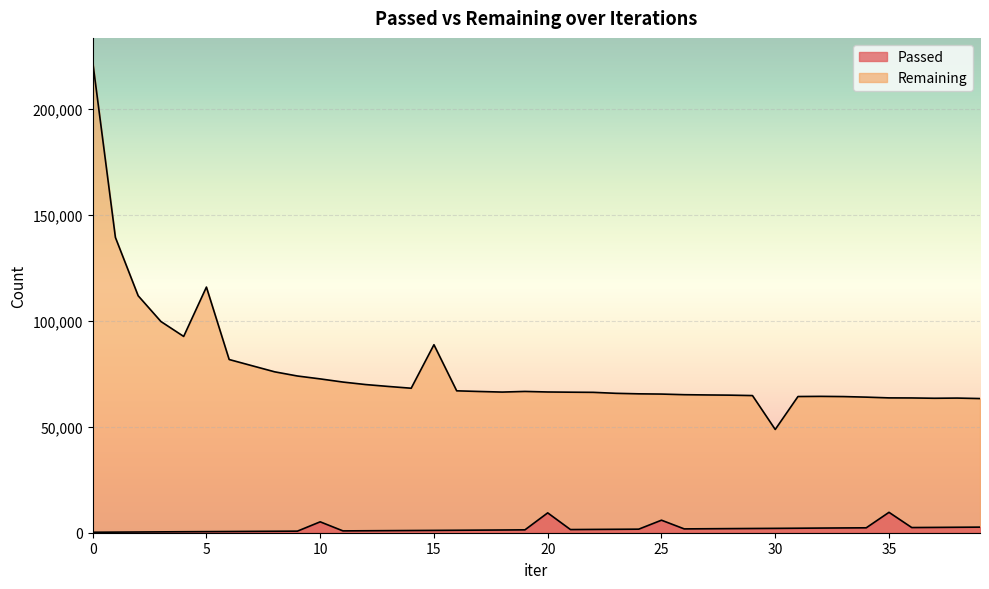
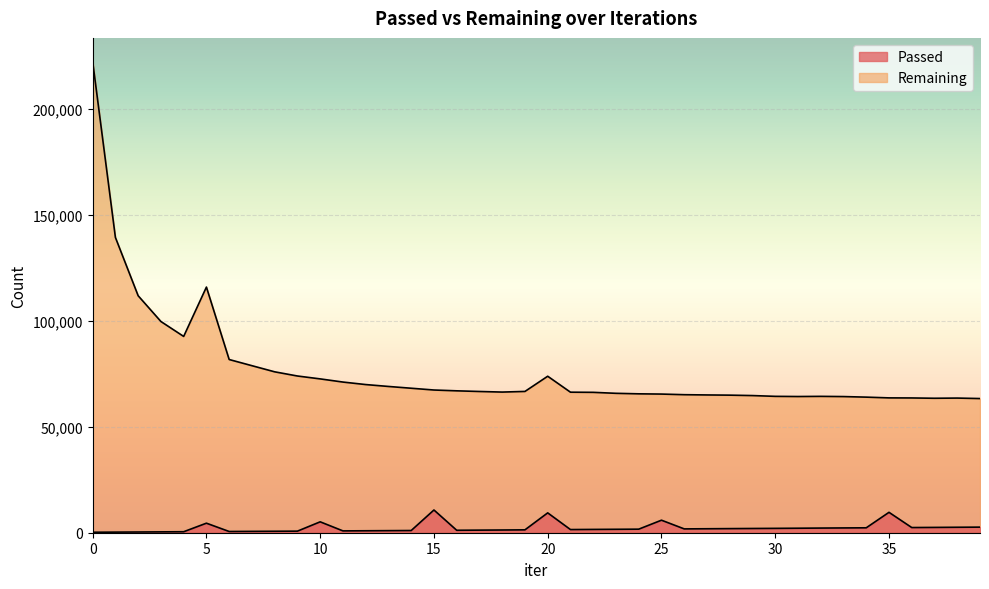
  {
    "Passed": {
      "0": "0",
-     "5": "1,000",
+     "5": "5,000",
      "10": "5,000",
-     "15": "1,000",
+     "15": "11,000",
      "20": "9,000",
      "25": "6,000",
      "30": "2,000",
      "35": "10,000"
    },
    "Remaining": {
      "0": "222,000",
      "5": "116,000",
      "10": "73,000",
-     "15": "89,000",
-     "20": "66,000",
+     "15": "67,000",
+     "20": "74,000",
      "25": "65,000",
-     "30": "49,000",
+     "30": "64,000",
      "35": "64,000"
    }
  }
